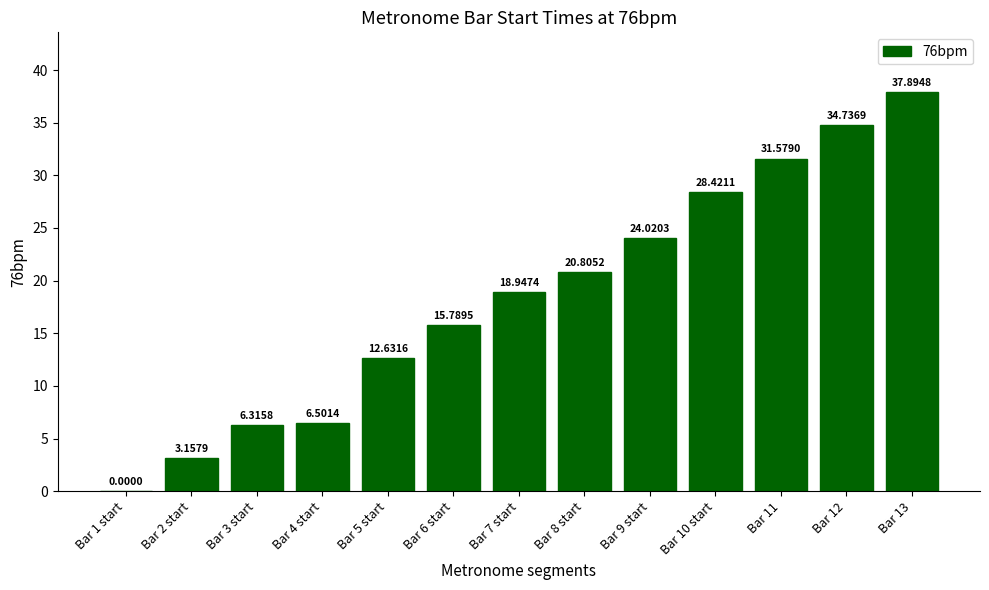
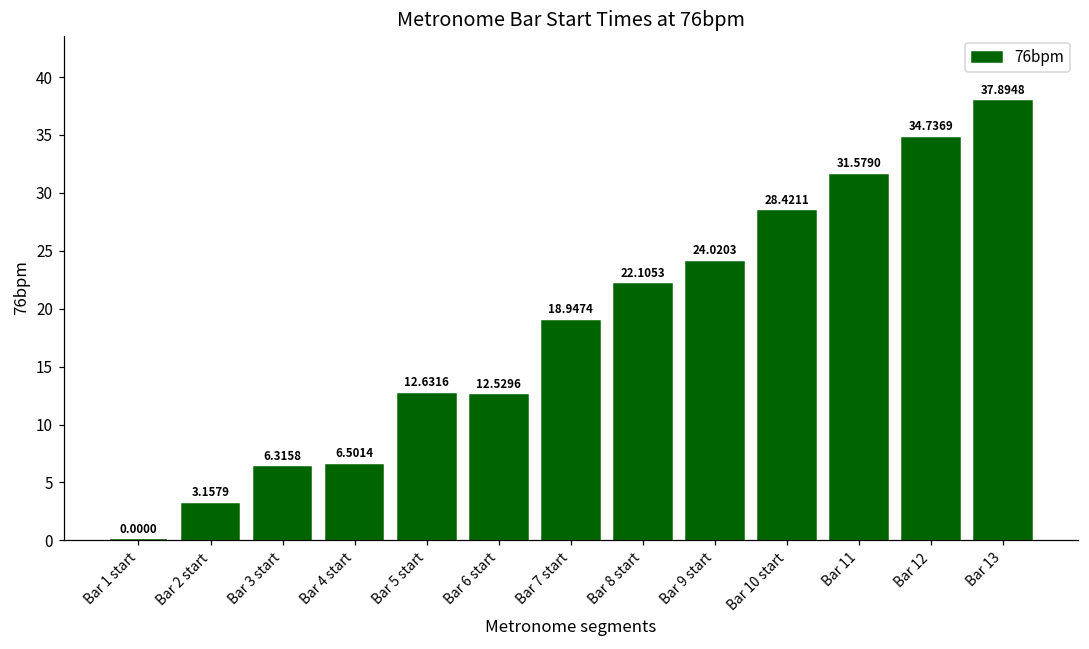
  {
    "Bar 1 start": 0.0000,
    "Bar 2 start": 3.1579,
    "Bar 3 start": 6.3158,
    "Bar 4 start": 6.5014,
    "Bar 5 start": 12.6316,
-   "Bar 6 start": 15.7895,
+   "Bar 6 start": 12.5296,
    "Bar 7 start": 18.9474,
-   "Bar 8 start": 20.8052,
+   "Bar 8 start": 22.1053,
    "Bar 9 start": 24.0203,
    "Bar 10 start": 28.4211,
    "Bar 11": 31.5790,
    "Bar 12": 34.7369,
    "Bar 13": 37.8948
  }
